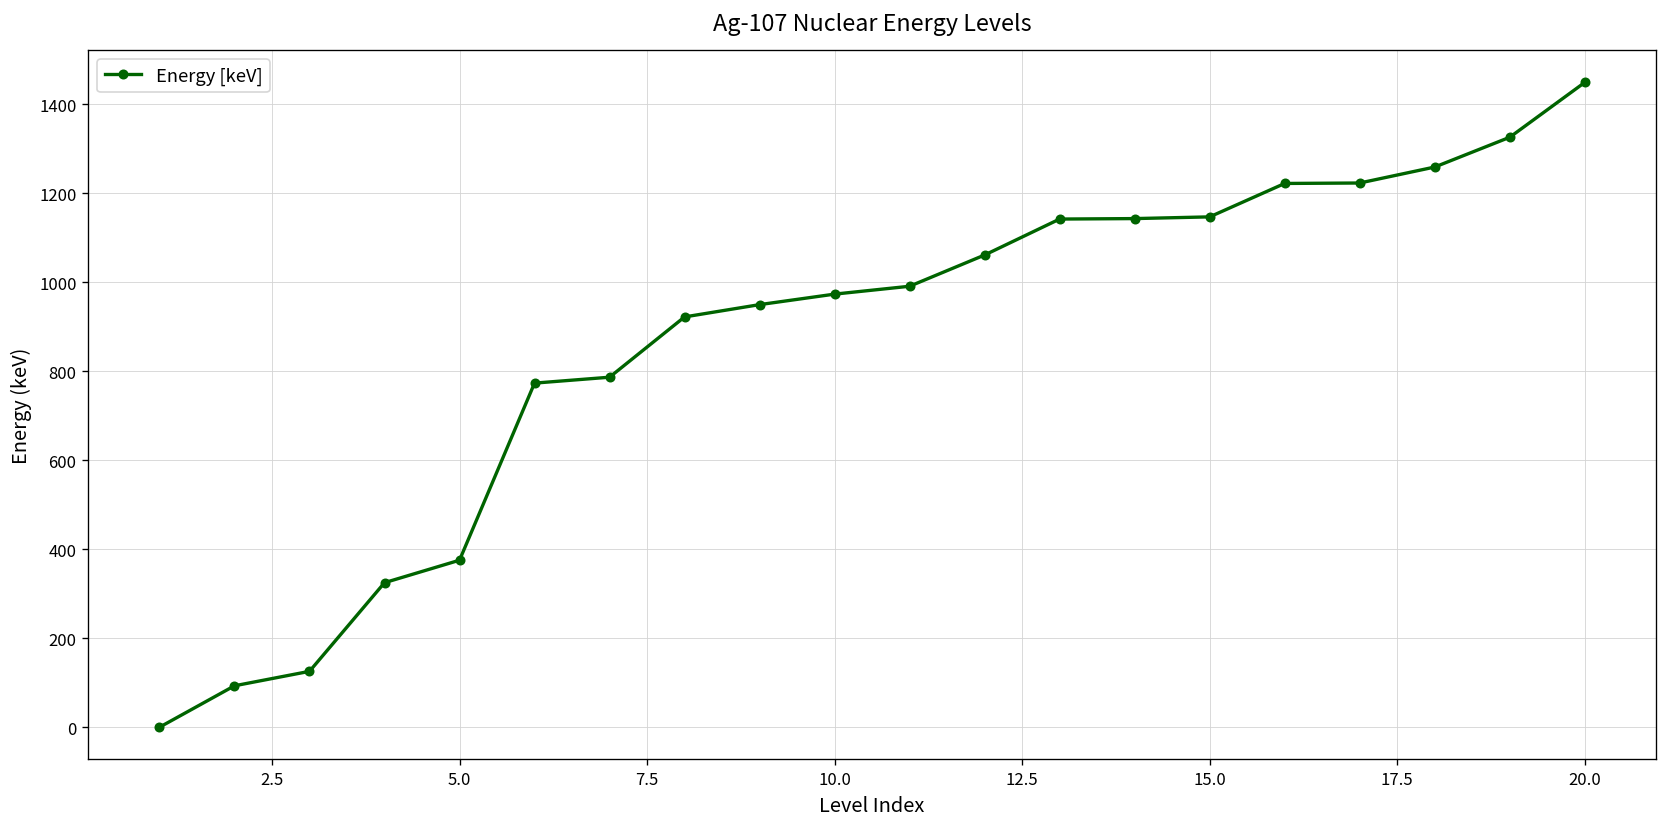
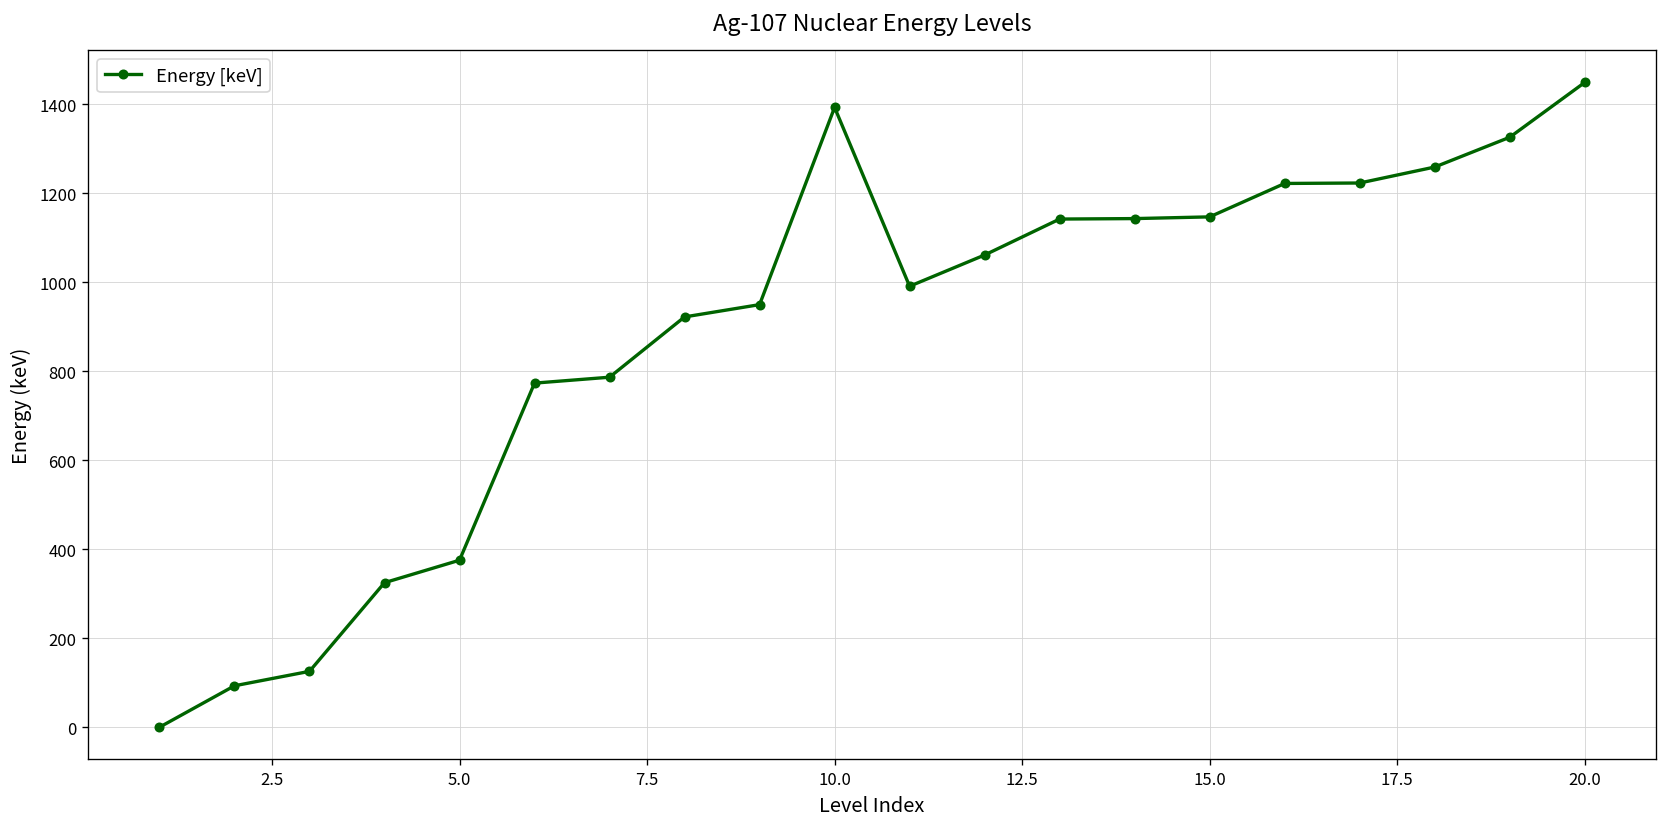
  {
    "5.0": 380,
-   "10.0": 970,
+   "10.0": 1390,
    "15.0": 1150,
    "20.0": 1450
  }
